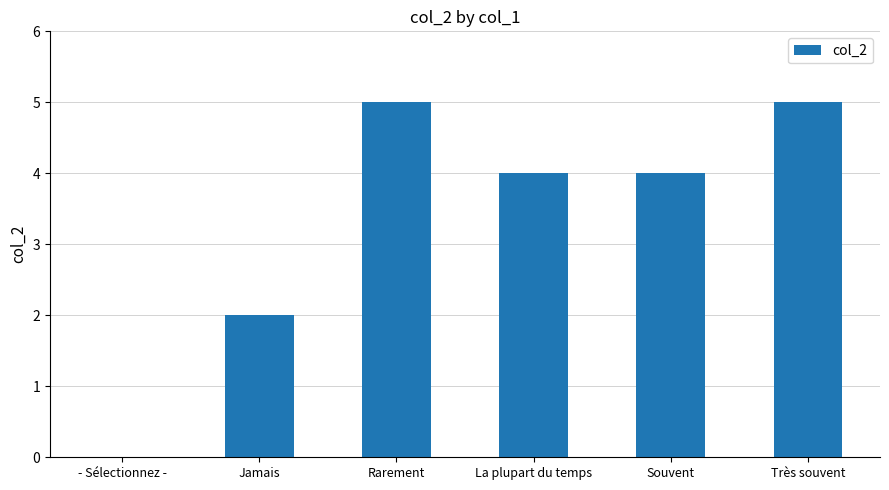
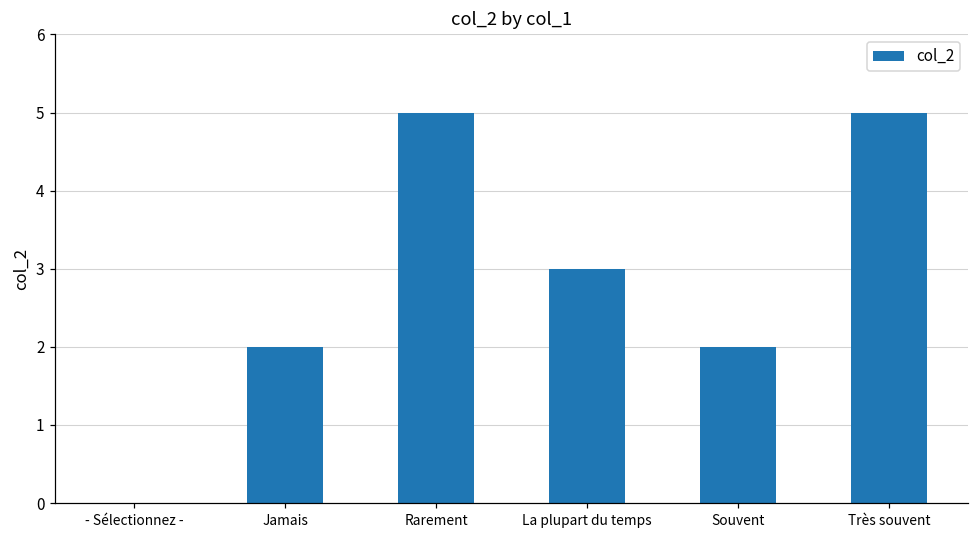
  {
    "- Sélectionnez -": 0,
    "Jamais": 2,
    "Rarement": 5,
-   "La plupart du temps": 4,
-   "Souvent": 4,
+   "La plupart du temps": 3,
+   "Souvent": 2,
    "Très souvent": 5
  }
